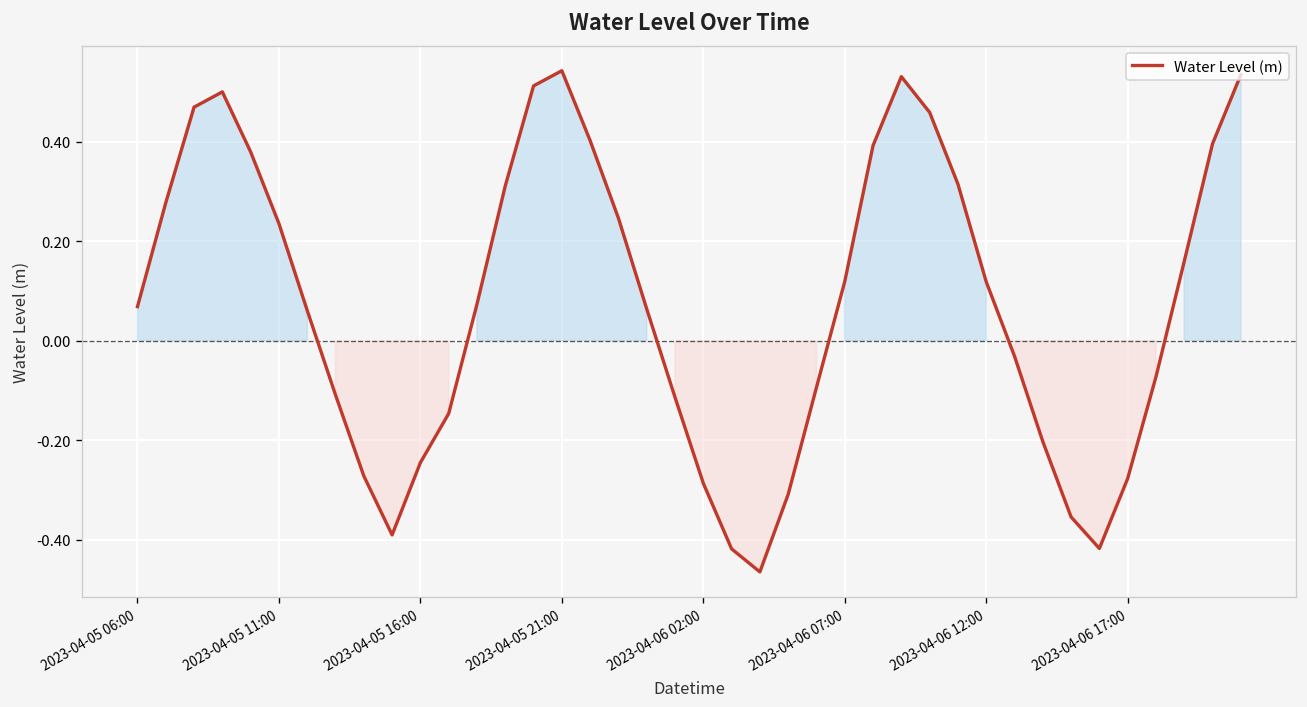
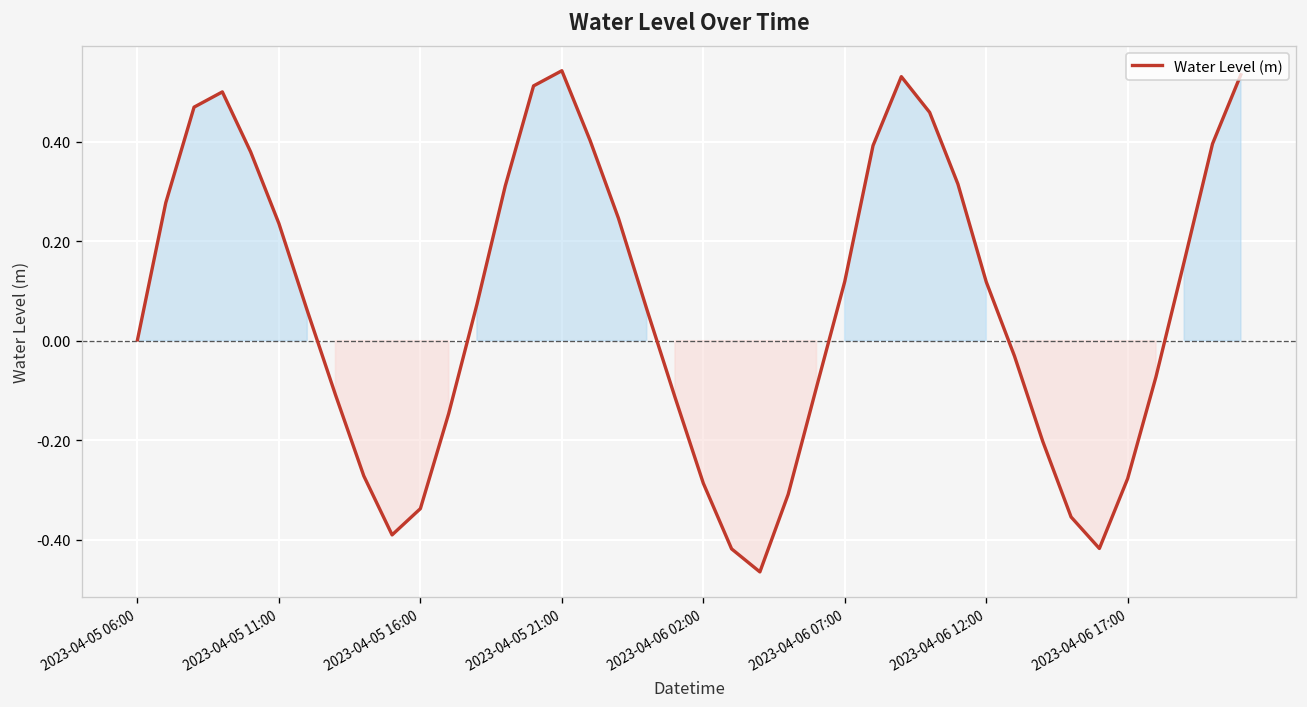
  {
-   "2023-04-05 06:00": 0.07,
+   "2023-04-05 06:00": 0.00,
    "2023-04-05 11:00": 0.24,
-   "2023-04-05 16:00": -0.25,
+   "2023-04-05 16:00": -0.34,
    "2023-04-05 21:00": 0.54,
    "2023-04-06 02:00": -0.29,
    "2023-04-06 07:00": 0.12,
    "2023-04-06 12:00": 0.12,
    "2023-04-06 17:00": -0.28
  }
